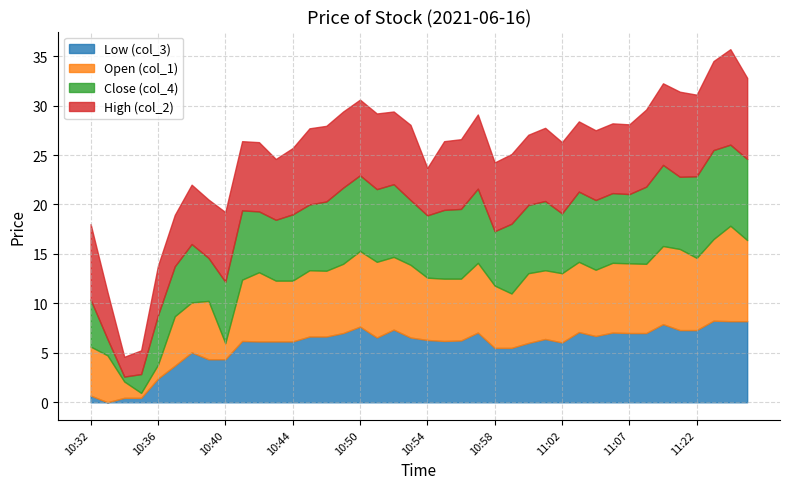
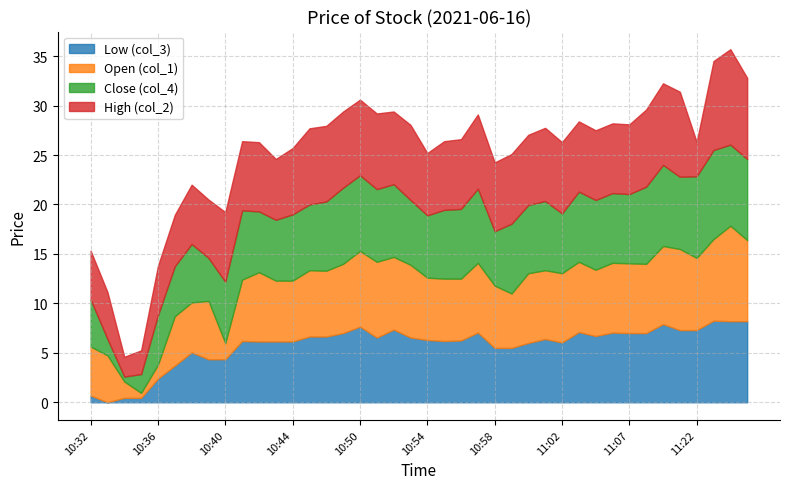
  {
    "Low (col_3)": {
      "10:32": 1,
      "10:36": 2,
      "10:40": 4,
      "10:44": 6,
      "10:50": 8,
      "10:54": 6,
      "10:58": 6,
      "11:02": 6,
      "11:07": 7,
      "11:22": 7
    },
    "Open (col_1)": {
      "10:32": 5,
      "10:36": 1,
      "10:40": 2,
      "10:44": 6,
      "10:50": 8,
      "10:54": 6,
      "10:58": 6,
      "11:02": 7,
      "11:07": 7,
      "11:22": 7
    },
    "Close (col_4)": {
      "10:32": 5,
      "10:36": 5,
      "10:40": 6,
      "10:44": 7,
      "10:50": 8,
      "10:54": 6,
      "10:58": 6,
      "11:02": 6,
      "11:07": 7,
      "11:22": 8
    },
    "High (col_2)": {
-     "10:32": 8,
+     "10:32": 5,
      "10:36": 5,
      "10:40": 7,
      "10:44": 7,
      "10:50": 8,
-     "10:54": 5,
+     "10:54": 6,
      "10:58": 7,
      "11:02": 7,
      "11:07": 7,
-     "11:22": 8
+     "11:22": 3
    }
  }
